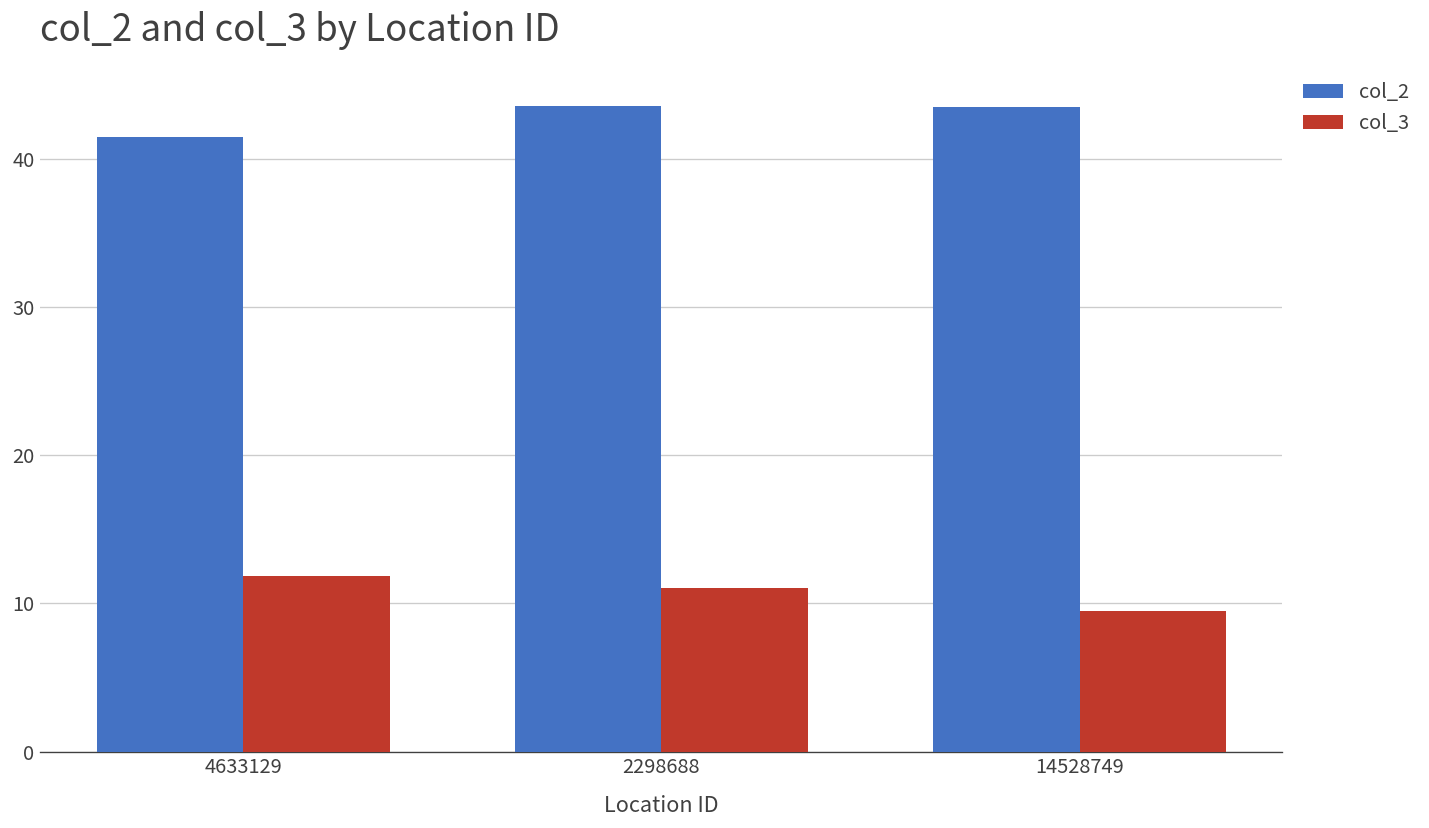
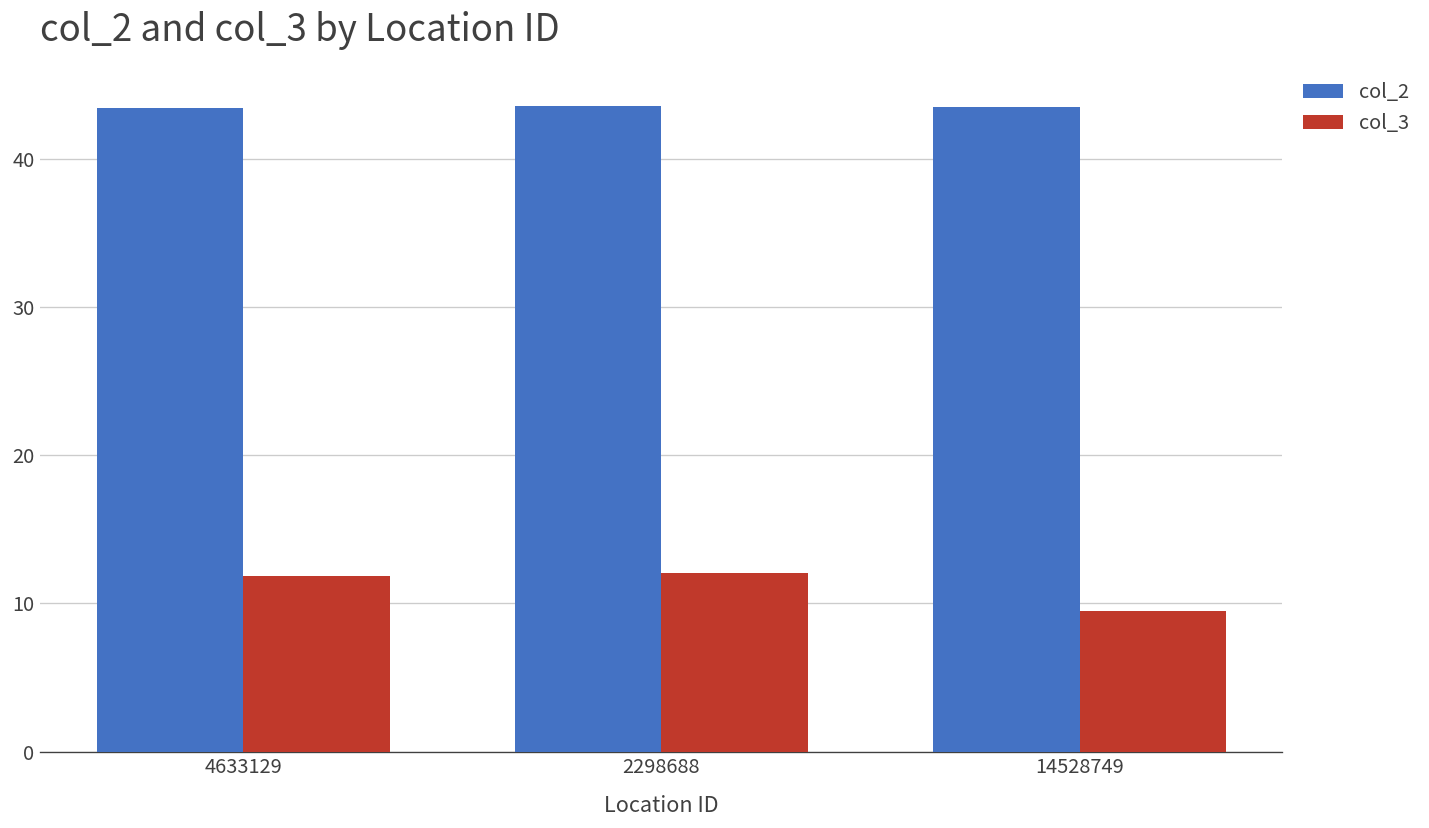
  {
    "col_2": {
-     "4633129": 41.5,
+     "4633129": 43.5,
      "2298688": 43.5,
      "14528749": 43.5
    },
    "col_3": {
      "4633129": 11.9,
-     "2298688": 11.0,
+     "2298688": 12.0,
      "14528749": 9.5
    }
  }
